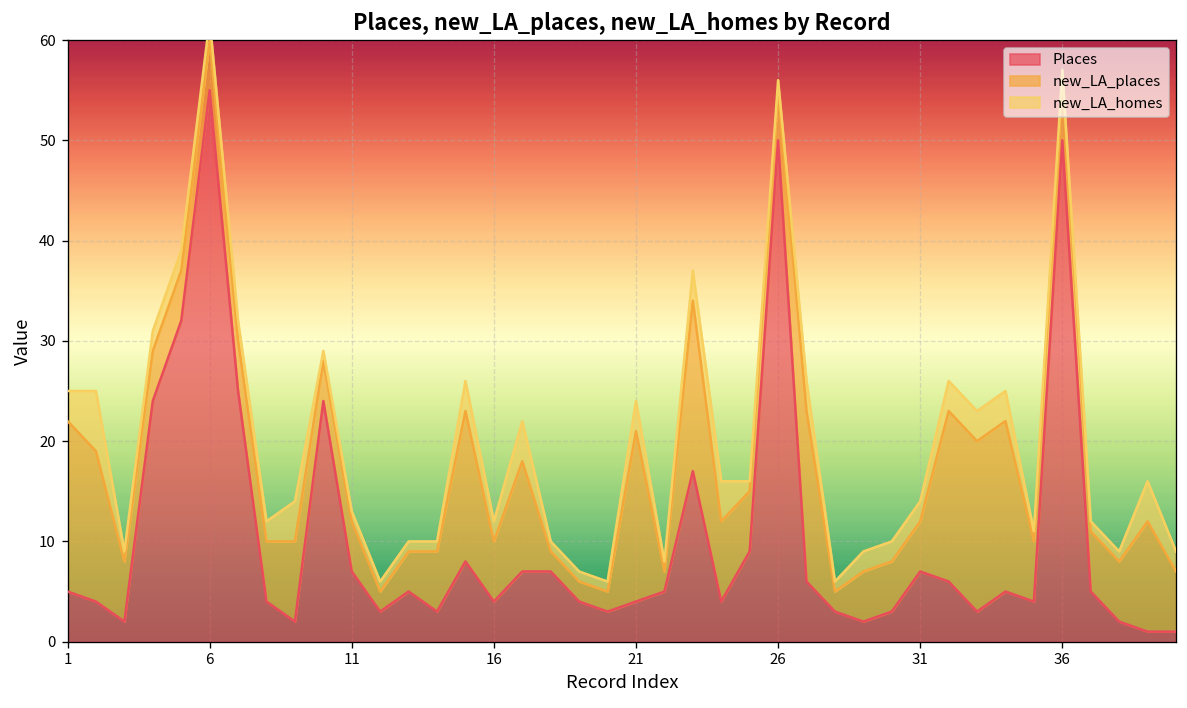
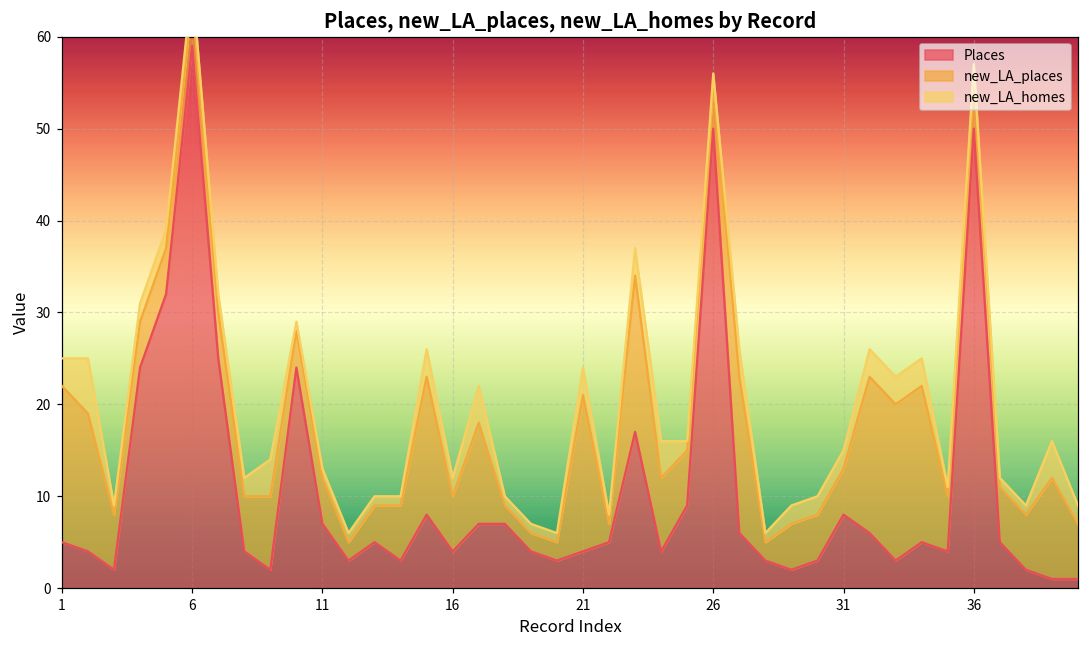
  {
    "Places": {
      "1": 5,
-     "6": 55,
+     "6": 59,
      "11": 7,
      "16": 4,
      "21": 4,
      "26": 50,
-     "31": 7,
+     "31": 8,
      "36": 50
    }
  }
